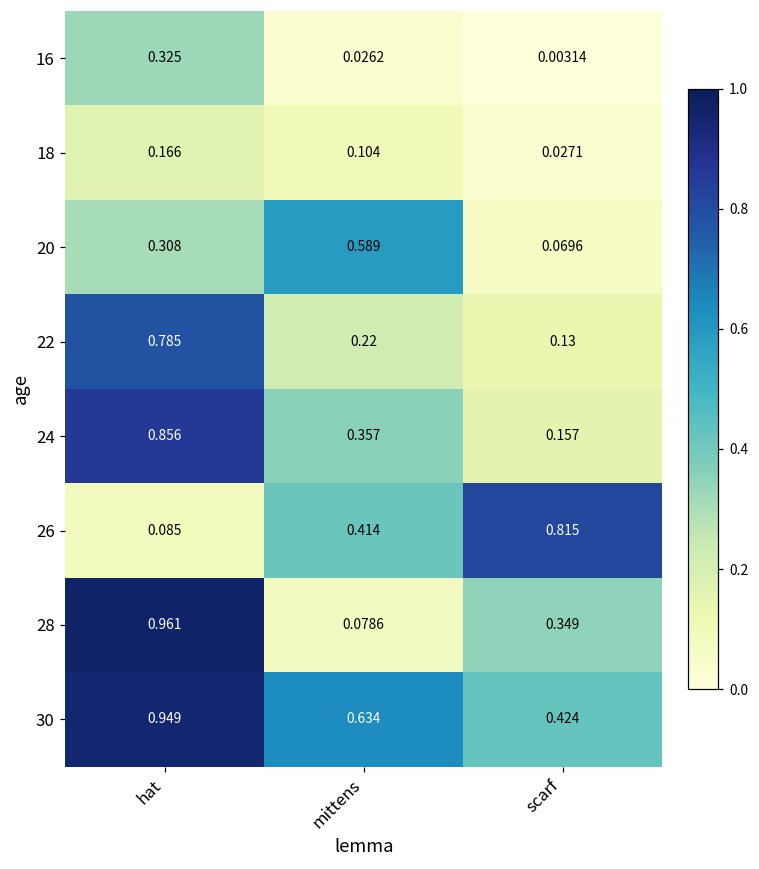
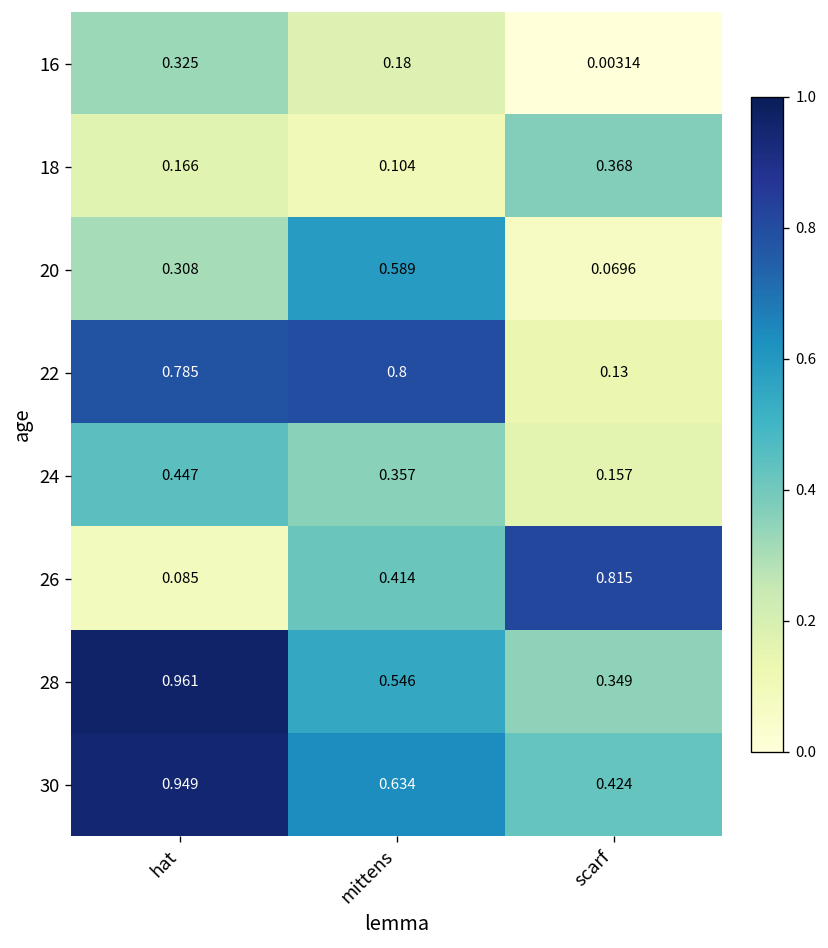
  {
    "16": {
      "hat": 0.325,
-     "mittens": 0.0262,
+     "mittens": 0.18,
      "scarf": 0.00314
    },
    "18": {
      "hat": 0.166,
      "mittens": 0.104,
-     "scarf": 0.0271
+     "scarf": 0.368
    },
    "20": {
      "hat": 0.308,
      "mittens": 0.589,
      "scarf": 0.0696
    },
    "22": {
      "hat": 0.785,
-     "mittens": 0.22,
+     "mittens": 0.8,
      "scarf": 0.13
    },
    "24": {
-     "hat": 0.856,
+     "hat": 0.447,
      "mittens": 0.357,
      "scarf": 0.157
    },
    "26": {
      "hat": 0.085,
      "mittens": 0.414,
      "scarf": 0.815
    },
    "28": {
      "hat": 0.961,
-     "mittens": 0.0786,
+     "mittens": 0.546,
      "scarf": 0.349
    },
    "30": {
      "hat": 0.949,
      "mittens": 0.634,
      "scarf": 0.424
    }
  }
